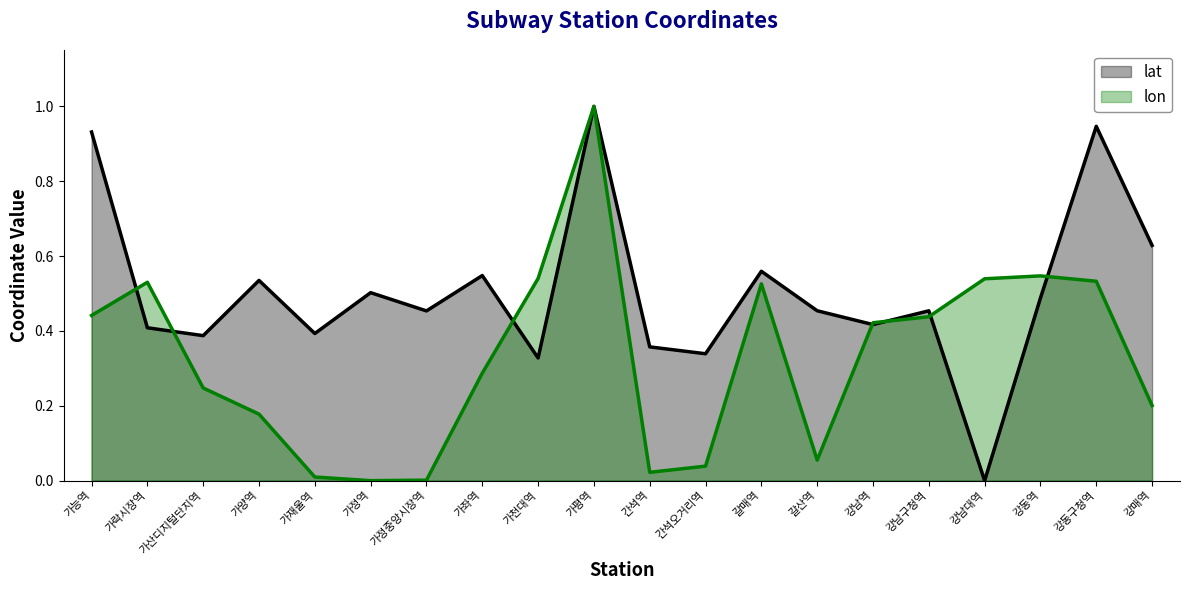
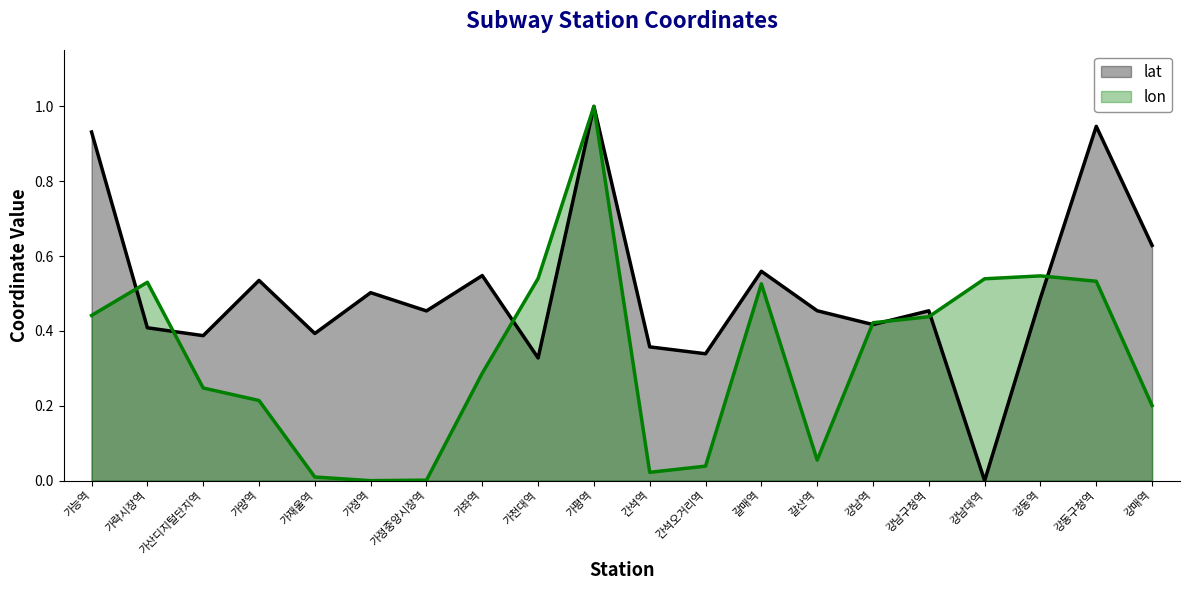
  {
    "lat": {
      "가능역": 0.93,
      "가락시장역": 0.41,
      "가산디지털단지역": 0.39,
      "가양역": 0.53,
      "가재울역": 0.39,
      "가정역": 0.50,
      "가정중앙시장역": 0.45,
      "가좌역": 0.55,
      "가천대역": 0.33,
      "간석역": 0.36,
      "간석오거리역": 0.34,
      "갈매역": 0.56,
      "갈산역": 0.45,
      "강남구청역": 0.45,
      "강남대역": 0.00,
      "강동역": 0.49,
      "강동구청역": 0.95,
      "강매역": 0.63
    },
    "lon": {
      "가능역": 0.44,
      "가락시장역": 0.53,
      "가산디지털단지역": 0.25,
-     "가양역": 0.18,
+     "가양역": 0.21,
      "가재울역": 0.01,
      "가정역": 0.00,
      "가정중앙시장역": 0.00,
      "가좌역": 0.29,
      "가천대역": 0.54,
      "간석역": 0.02,
      "간석오거리역": 0.04,
      "갈매역": 0.53,
      "갈산역": 0.06,
      "강남구청역": 0.44,
      "강남대역": 0.54,
      "강동역": 0.55,
      "강동구청역": 0.53,
      "강매역": 0.20
    }
  }
